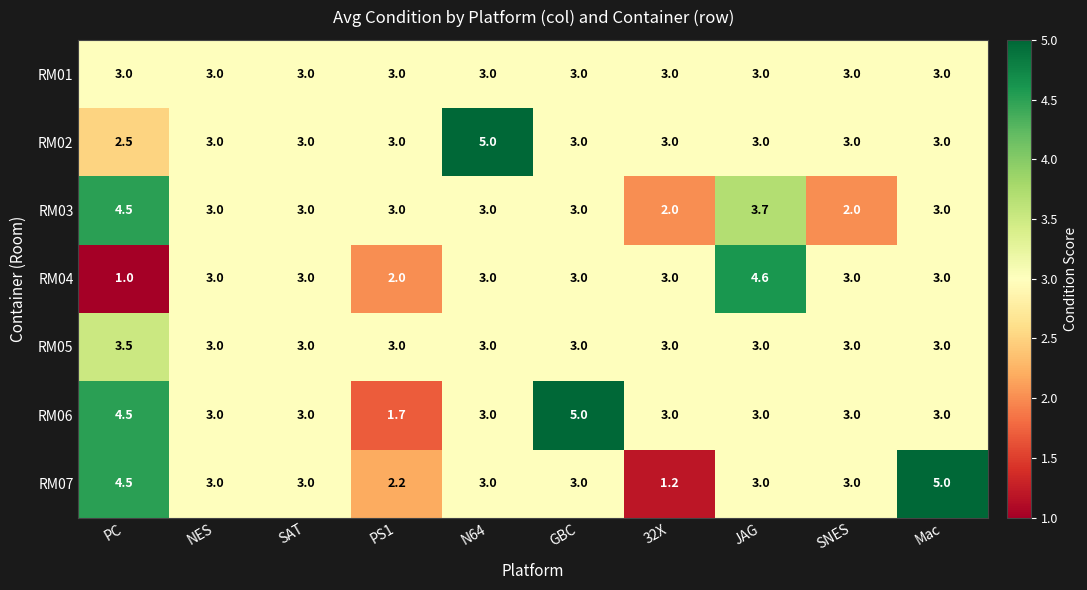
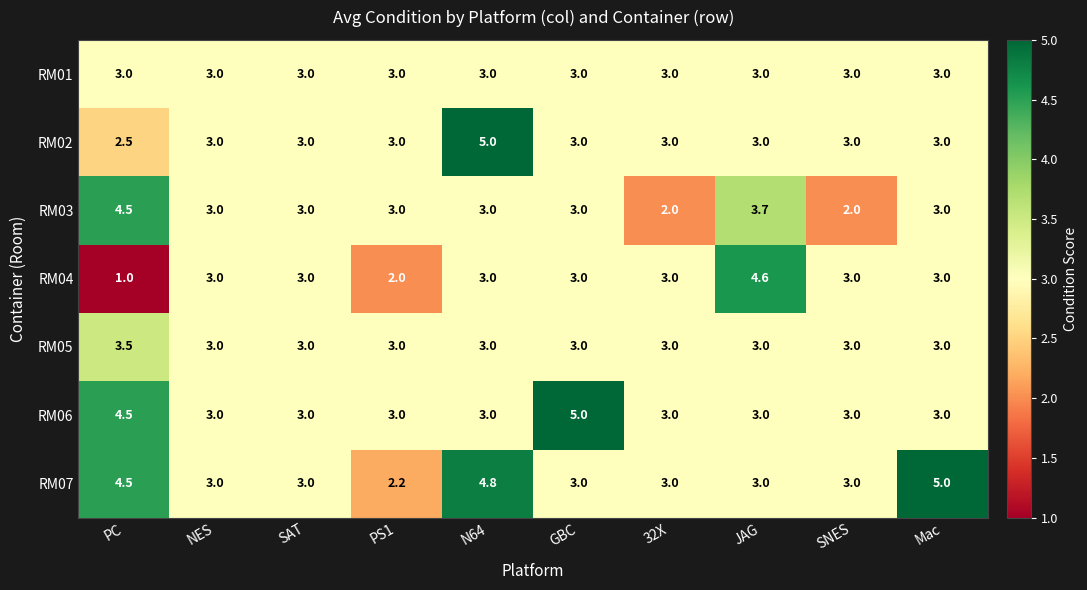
  {
    "RM01": {
      "PC": 3.0,
      "NES": 3.0,
      "SAT": 3.0,
      "PS1": 3.0,
      "N64": 3.0,
      "GBC": 3.0,
      "32X": 3.0,
      "JAG": 3.0,
      "SNES": 3.0,
      "Mac": 3.0
    },
    "RM02": {
      "PC": 2.5,
      "NES": 3.0,
      "SAT": 3.0,
      "PS1": 3.0,
      "N64": 5.0,
      "GBC": 3.0,
      "32X": 3.0,
      "JAG": 3.0,
      "SNES": 3.0,
      "Mac": 3.0
    },
    "RM03": {
      "PC": 4.5,
      "NES": 3.0,
      "SAT": 3.0,
      "PS1": 3.0,
      "N64": 3.0,
      "GBC": 3.0,
      "32X": 2.0,
      "JAG": 3.7,
      "SNES": 2.0,
      "Mac": 3.0
    },
    "RM04": {
      "PC": 1.0,
      "NES": 3.0,
      "SAT": 3.0,
      "PS1": 2.0,
      "N64": 3.0,
      "GBC": 3.0,
      "32X": 3.0,
      "JAG": 4.6,
      "SNES": 3.0,
      "Mac": 3.0
    },
    "RM05": {
      "PC": 3.5,
      "NES": 3.0,
      "SAT": 3.0,
      "PS1": 3.0,
      "N64": 3.0,
      "GBC": 3.0,
      "32X": 3.0,
      "JAG": 3.0,
      "SNES": 3.0,
      "Mac": 3.0
    },
    "RM06": {
      "PC": 4.5,
      "NES": 3.0,
      "SAT": 3.0,
-     "PS1": 1.7,
+     "PS1": 3.0,
      "N64": 3.0,
      "GBC": 5.0,
      "32X": 3.0,
      "JAG": 3.0,
      "SNES": 3.0,
      "Mac": 3.0
    },
    "RM07": {
      "PC": 4.5,
      "NES": 3.0,
      "SAT": 3.0,
      "PS1": 2.2,
-     "N64": 3.0,
+     "N64": 4.8,
      "GBC": 3.0,
-     "32X": 1.2,
+     "32X": 3.0,
      "JAG": 3.0,
      "SNES": 3.0,
      "Mac": 5.0
    }
  }
